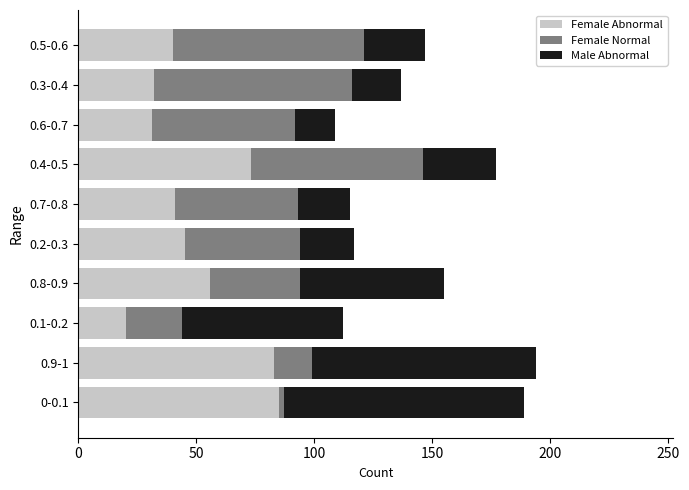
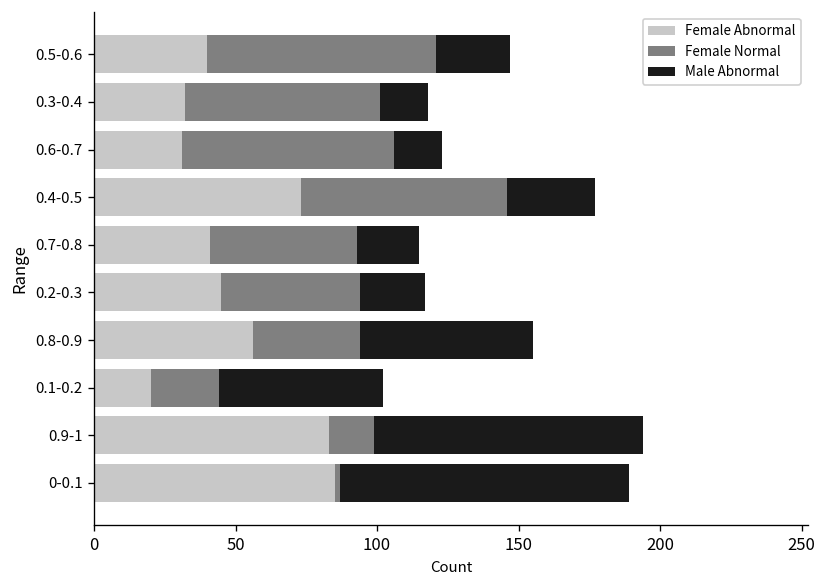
  {
    "Female Abnormal": {
      "0.5-0.6": 40,
      "0.3-0.4": 32,
      "0.6-0.7": 31,
      "0.4-0.5": 73,
      "0.7-0.8": 41,
      "0.2-0.3": 45,
      "0.8-0.9": 56,
      "0.1-0.2": 20,
      "0.9-1": 83,
      "0-0.1": 85
    },
    "Female Normal": {
      "0.5-0.6": 81,
-     "0.3-0.4": 84,
-     "0.6-0.7": 61,
+     "0.3-0.4": 69,
+     "0.6-0.7": 75,
      "0.4-0.5": 73,
      "0.7-0.8": 52,
      "0.2-0.3": 49,
      "0.8-0.9": 38,
      "0.1-0.2": 24,
      "0.9-1": 16,
      "0-0.1": 2
    },
    "Male Abnormal": {
      "0.5-0.6": 26,
-     "0.3-0.4": 21,
+     "0.3-0.4": 17,
      "0.6-0.7": 17,
      "0.4-0.5": 31,
      "0.7-0.8": 22,
      "0.2-0.3": 23,
      "0.8-0.9": 61,
-     "0.1-0.2": 68,
+     "0.1-0.2": 58,
      "0.9-1": 95,
      "0-0.1": 102
    }
  }
